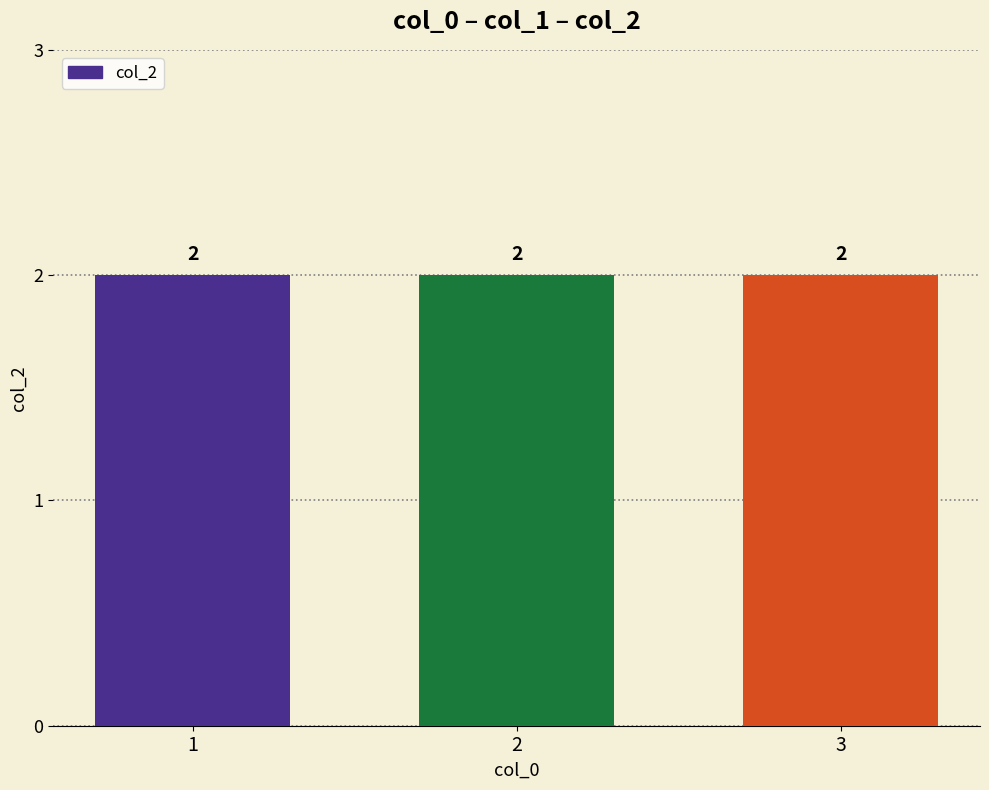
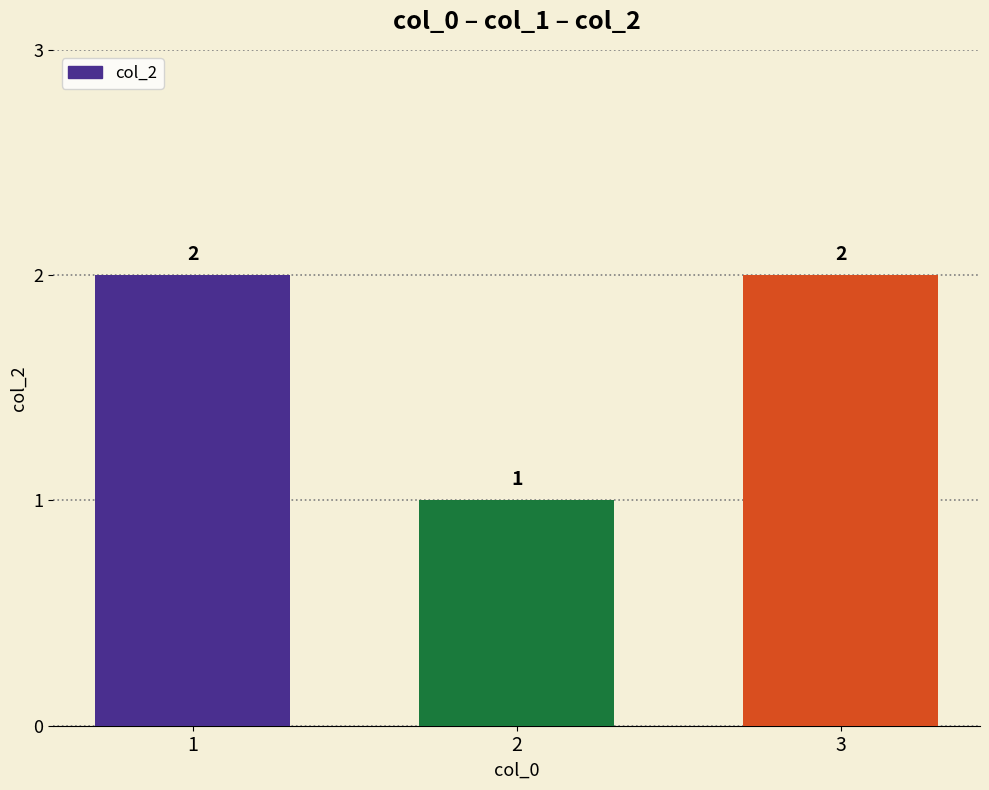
  {
    "1": 2,
-   "2": 2,
+   "2": 1,
    "3": 2
  }
